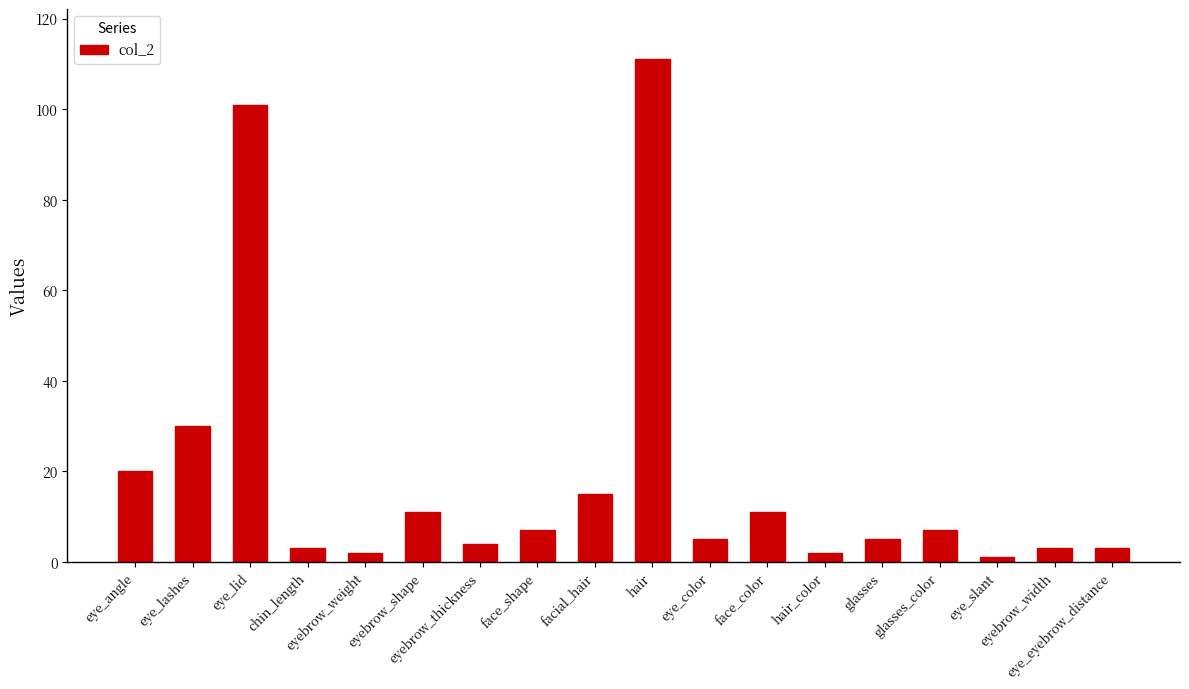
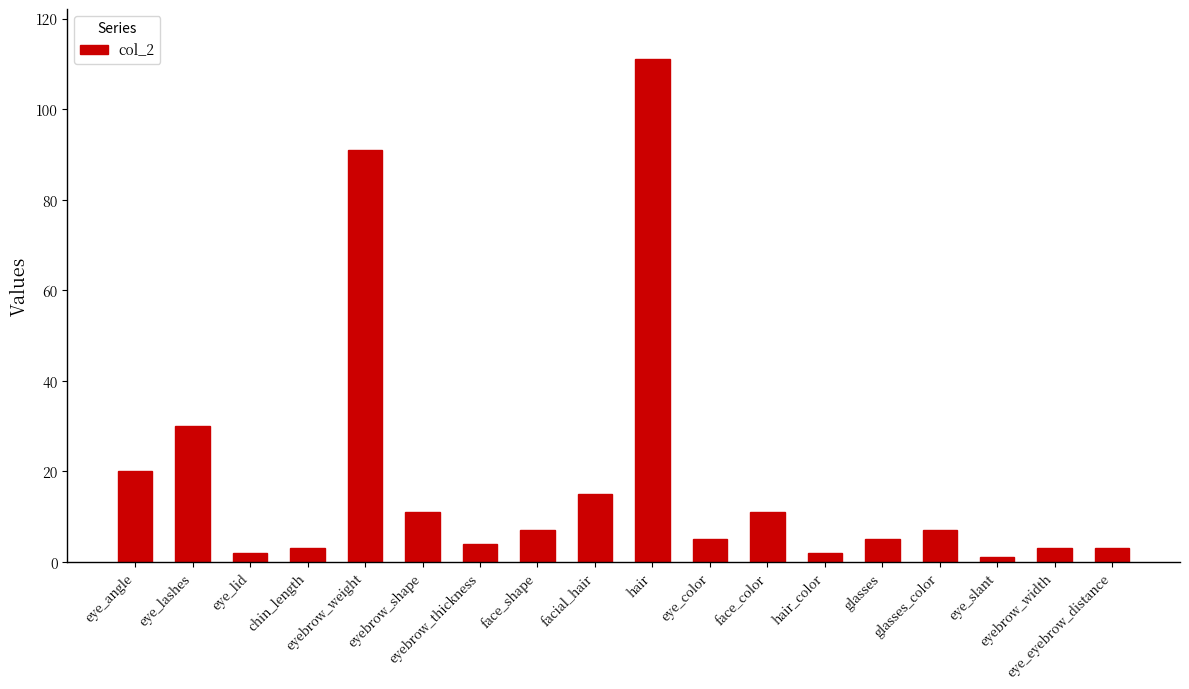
  {
    "eye_angle": 20,
    "eye_lashes": 30,
-   "eye_lid": 101,
+   "eye_lid": 2,
    "chin_length": 3,
-   "eyebrow_weight": 2,
+   "eyebrow_weight": 91,
    "eyebrow_shape": 11,
    "eyebrow_thickness": 4,
    "face_shape": 7,
    "facial_hair": 15,
    "hair": 111,
    "eye_color": 5,
    "face_color": 11,
    "hair_color": 2,
    "glasses": 5,
    "glasses_color": 7,
    "eye_slant": 1,
    "eyebrow_width": 3,
    "eye_eyebrow_distance": 3
  }
